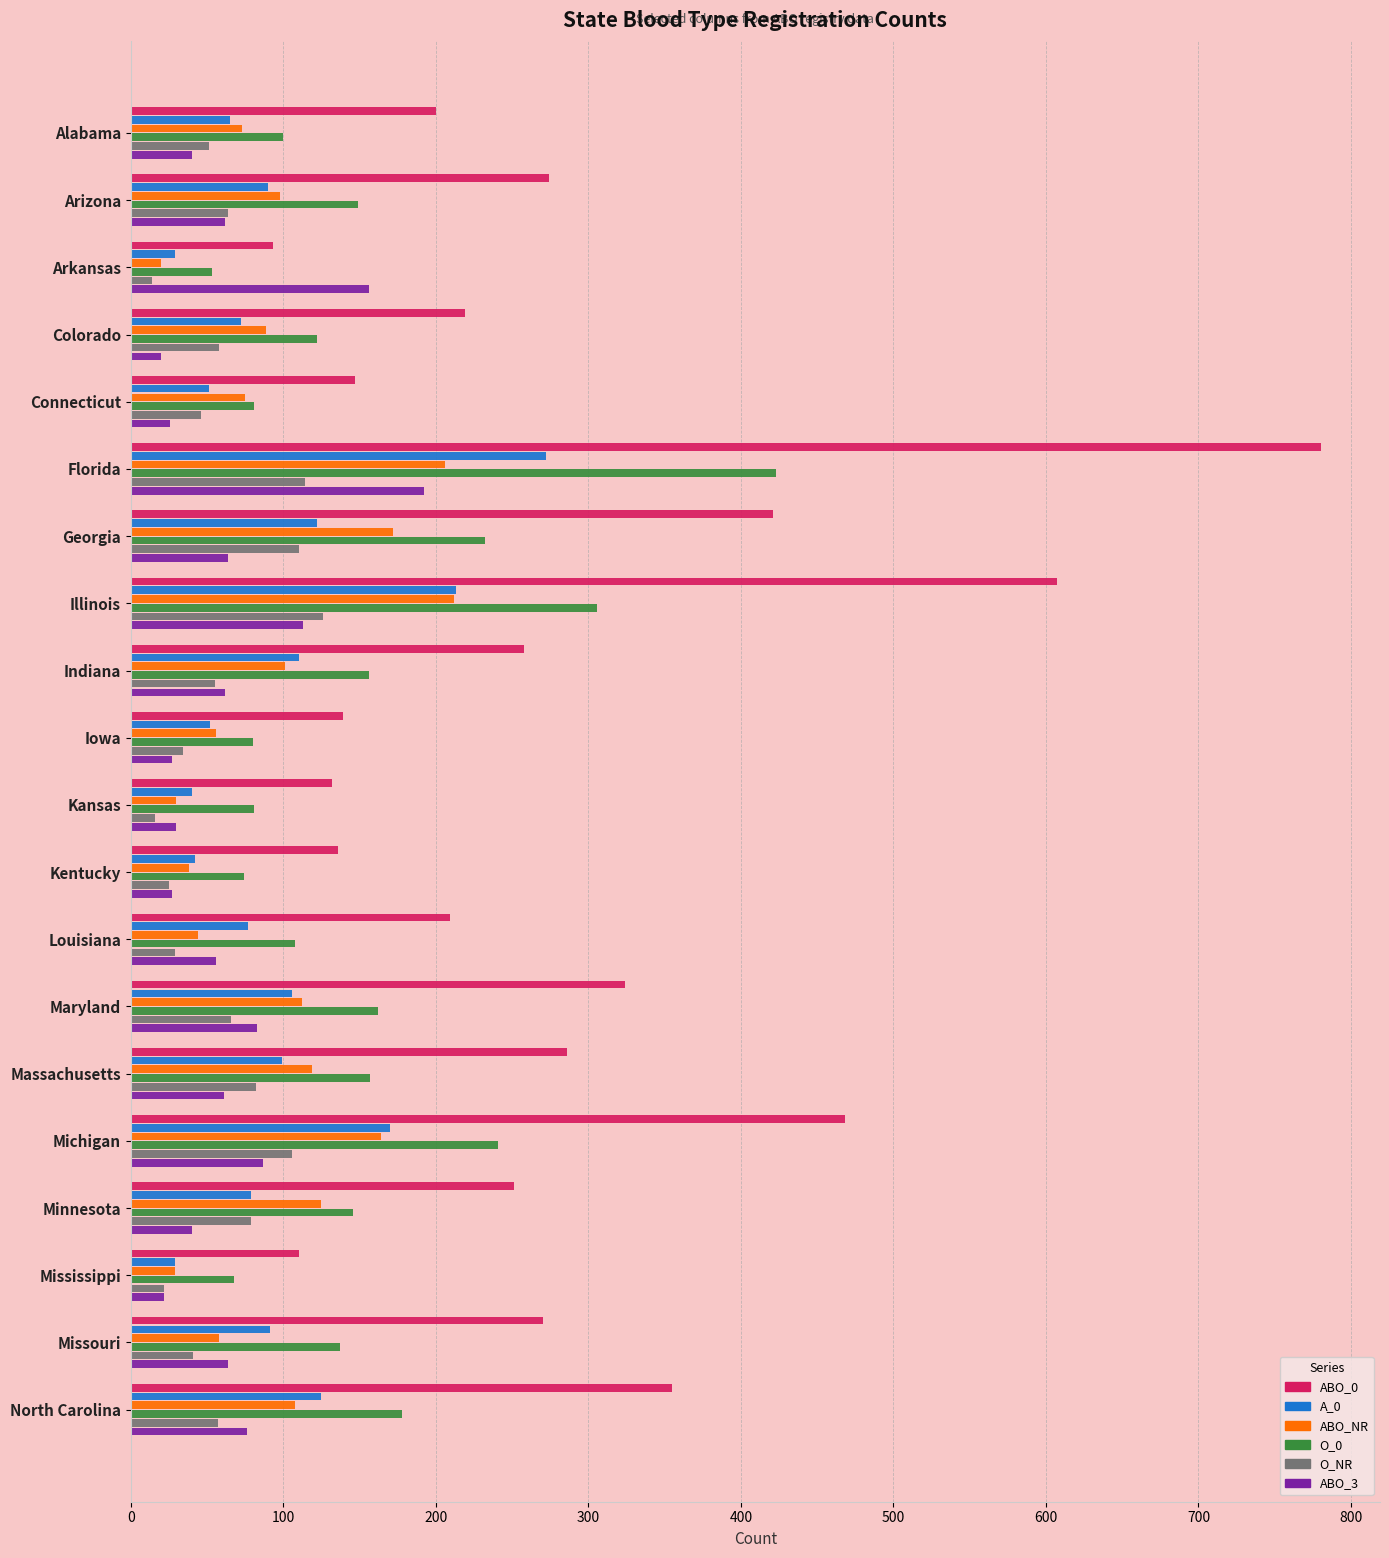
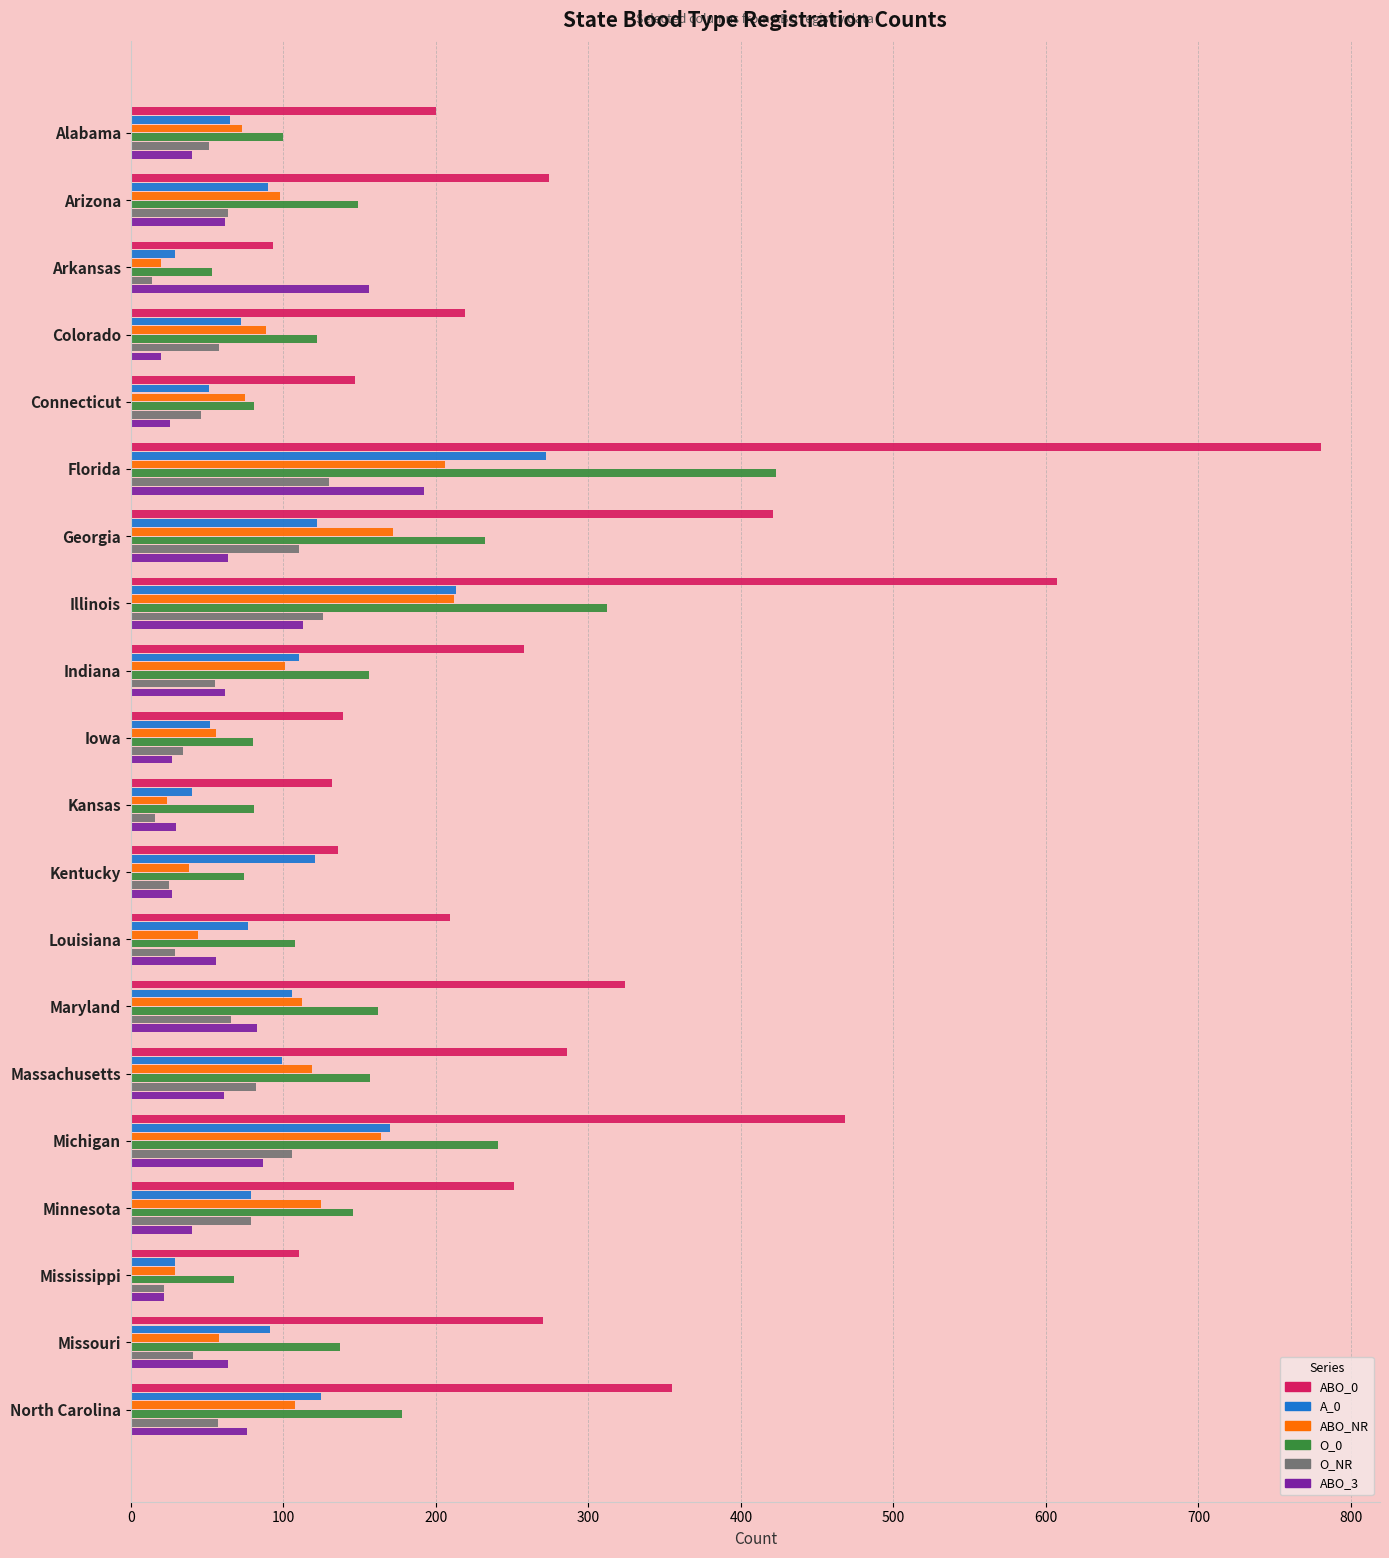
  {
    "ABO_0": {
      "Alabama": 200,
      "Arizona": 274,
      "Arkansas": 93,
      "Colorado": 219,
      "Connecticut": 147,
      "Florida": 780,
      "Georgia": 421,
      "Illinois": 607,
      "Indiana": 258,
      "Iowa": 139,
      "Kansas": 132,
      "Kentucky": 136,
      "Louisiana": 209,
      "Maryland": 324,
      "Massachusetts": 286,
      "Michigan": 468,
      "Minnesota": 251,
      "Mississippi": 110,
      "Missouri": 270,
      "North Carolina": 355
    },
    "A_0": {
      "Alabama": 65,
      "Arizona": 90,
      "Arkansas": 29,
      "Colorado": 72,
      "Connecticut": 51,
      "Florida": 272,
      "Georgia": 122,
      "Illinois": 213,
      "Indiana": 110,
      "Iowa": 52,
      "Kansas": 40,
-     "Kentucky": 42,
+     "Kentucky": 121,
      "Louisiana": 77,
      "Maryland": 106,
      "Massachusetts": 99,
      "Michigan": 170,
      "Minnesota": 79,
      "Mississippi": 29,
      "Missouri": 91,
      "North Carolina": 125
    },
    "ABO_NR": {
      "Alabama": 73,
      "Arizona": 98,
      "Arkansas": 20,
      "Colorado": 89,
      "Connecticut": 75,
      "Florida": 206,
      "Georgia": 172,
      "Illinois": 212,
      "Indiana": 101,
      "Iowa": 56,
-     "Kansas": 30,
+     "Kansas": 24,
      "Kentucky": 38,
      "Louisiana": 44,
      "Maryland": 112,
      "Massachusetts": 119,
      "Michigan": 164,
      "Minnesota": 125,
      "Mississippi": 29,
      "Missouri": 58,
      "North Carolina": 108
    },
    "O_0": {
      "Alabama": 100,
      "Arizona": 149,
      "Arkansas": 53,
      "Colorado": 122,
      "Connecticut": 81,
      "Florida": 423,
      "Georgia": 232,
-     "Illinois": 306,
+     "Illinois": 312,
      "Indiana": 156,
      "Iowa": 80,
      "Kansas": 81,
      "Kentucky": 74,
      "Louisiana": 108,
      "Maryland": 162,
      "Massachusetts": 157,
      "Michigan": 241,
      "Minnesota": 146,
      "Mississippi": 68,
      "Missouri": 137,
      "North Carolina": 178
    },
    "O_NR": {
      "Alabama": 51,
      "Arizona": 64,
      "Arkansas": 14,
      "Colorado": 58,
      "Connecticut": 46,
-     "Florida": 114,
+     "Florida": 130,
      "Georgia": 110,
      "Illinois": 126,
      "Indiana": 55,
      "Iowa": 34,
      "Kansas": 16,
      "Kentucky": 25,
      "Louisiana": 29,
      "Maryland": 66,
      "Massachusetts": 82,
      "Michigan": 106,
      "Minnesota": 79,
      "Mississippi": 22,
      "Missouri": 41,
      "North Carolina": 57
    },
    "ABO_3": {
      "Alabama": 40,
      "Arizona": 62,
      "Arkansas": 156,
      "Colorado": 20,
      "Connecticut": 26,
      "Florida": 192,
      "Georgia": 64,
      "Illinois": 113,
      "Indiana": 62,
      "Iowa": 27,
      "Kansas": 30,
      "Kentucky": 27,
      "Louisiana": 56,
      "Maryland": 83,
      "Massachusetts": 61,
      "Michigan": 87,
      "Minnesota": 40,
      "Mississippi": 22,
      "Missouri": 64,
      "North Carolina": 76
    }
  }
